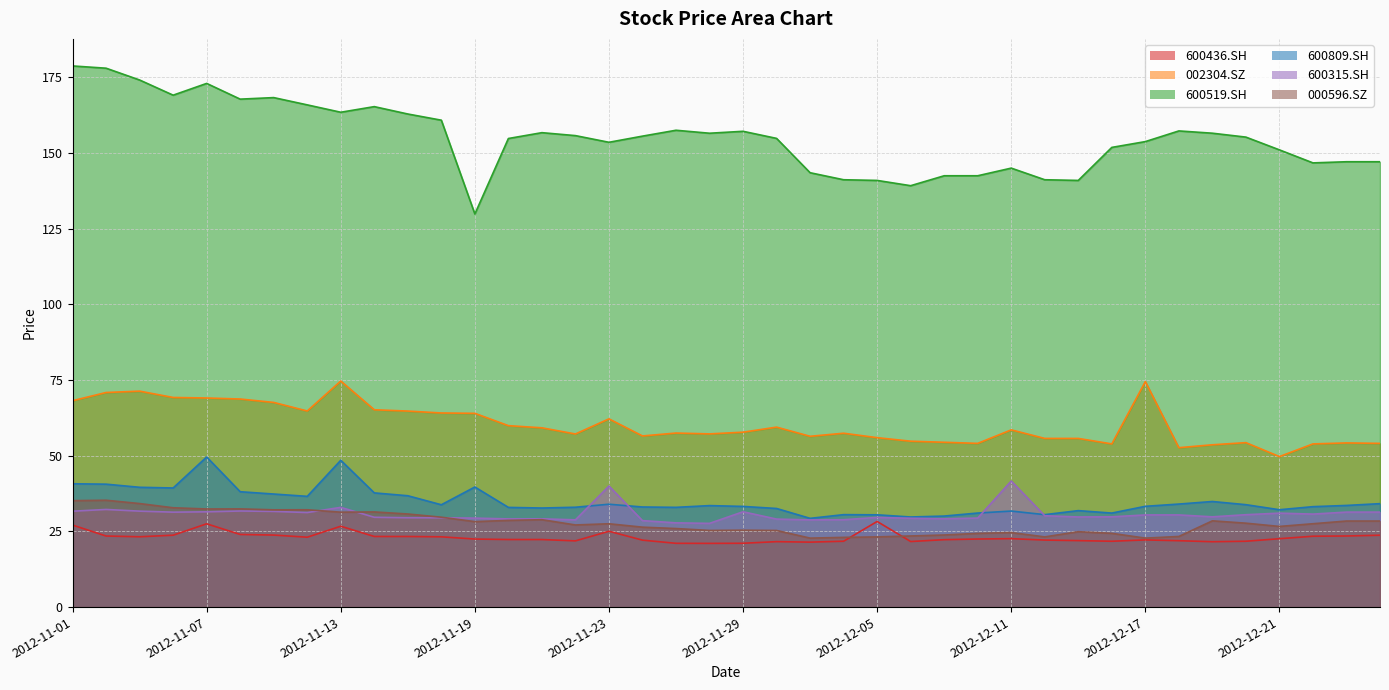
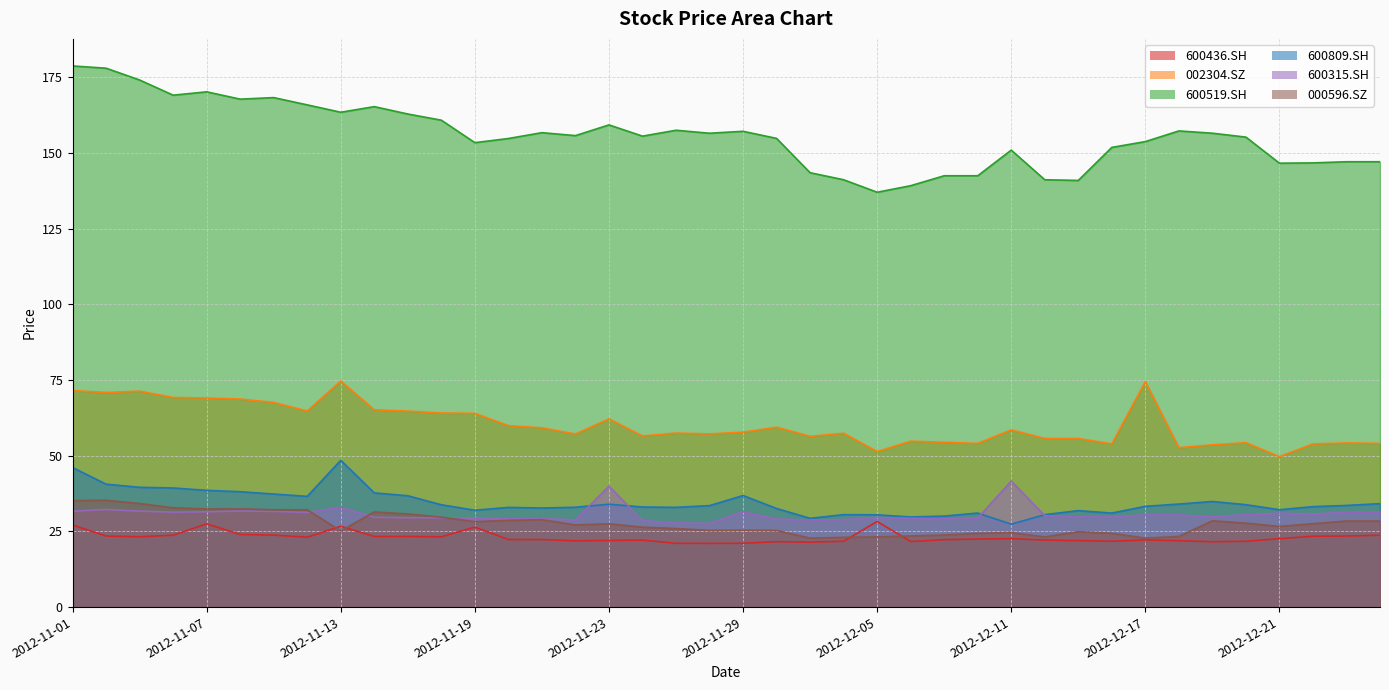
  {
    "600436.SH": {
      "2012-11-01": 27,
      "2012-11-07": 28,
      "2012-11-13": 27,
-     "2012-11-19": 22,
-     "2012-11-23": 25,
+     "2012-11-19": 26,
+     "2012-11-23": 22,
      "2012-11-29": 21,
      "2012-12-05": 28,
      "2012-12-11": 23,
      "2012-12-21": 23
    },
    "002304.SZ": {
-     "2012-11-01": 68,
+     "2012-11-01": 72,
      "2012-11-07": 69,
      "2012-11-13": 75,
      "2012-11-19": 64,
      "2012-11-23": 62,
      "2012-11-29": 58,
-     "2012-12-05": 56,
+     "2012-12-05": 51,
      "2012-12-11": 59,
      "2012-12-17": 75,
      "2012-12-21": 50
    },
    "600519.SH": {
      "2012-11-01": 179,
-     "2012-11-07": 173,
+     "2012-11-07": 170,
      "2012-11-13": 163,
-     "2012-11-19": 130,
-     "2012-11-23": 154,
+     "2012-11-19": 153,
+     "2012-11-23": 159,
      "2012-11-29": 157,
-     "2012-12-05": 141,
-     "2012-12-11": 145,
+     "2012-12-05": 137,
+     "2012-12-11": 151,
      "2012-12-17": 154,
-     "2012-12-21": 151
+     "2012-12-21": 147
    },
    "600809.SH": {
-     "2012-11-01": 41,
-     "2012-11-07": 50,
+     "2012-11-01": 46,
+     "2012-11-07": 39,
      "2012-11-13": 49,
-     "2012-11-19": 40,
+     "2012-11-19": 32,
      "2012-11-23": 34,
-     "2012-11-29": 33,
+     "2012-11-29": 37,
      "2012-12-05": 30,
-     "2012-12-11": 32,
+     "2012-12-11": 27,
      "2012-12-17": 33,
      "2012-12-21": 32
    },
    "600315.SH": {
      "2012-11-01": 32,
      "2012-11-07": 31,
      "2012-11-13": 33,
      "2012-11-19": 29,
      "2012-11-23": 40,
      "2012-11-29": 31,
      "2012-12-05": 30,
      "2012-12-11": 42,
      "2012-12-17": 30,
      "2012-12-21": 31
    },
    "000596.SZ": {
      "2012-11-01": 35,
      "2012-11-07": 32,
-     "2012-11-13": 31,
+     "2012-11-13": 25,
      "2012-11-19": 28,
      "2012-11-23": 28,
      "2012-11-29": 25,
      "2012-12-05": 23,
      "2012-12-11": 25,
      "2012-12-21": 27
    }
  }
